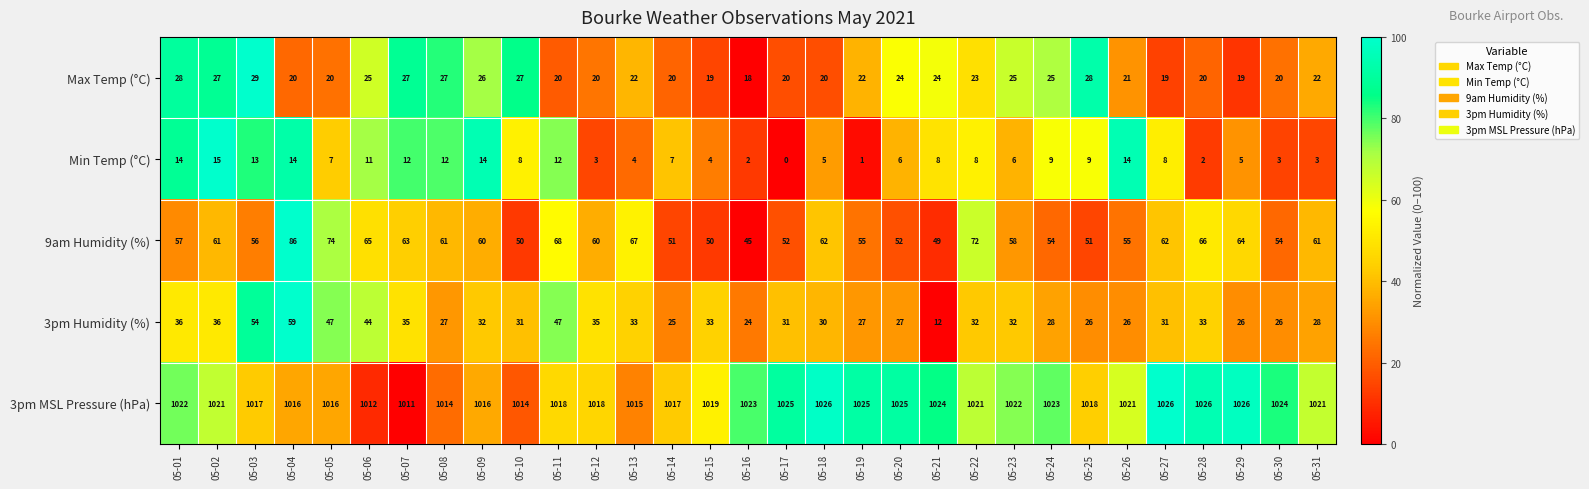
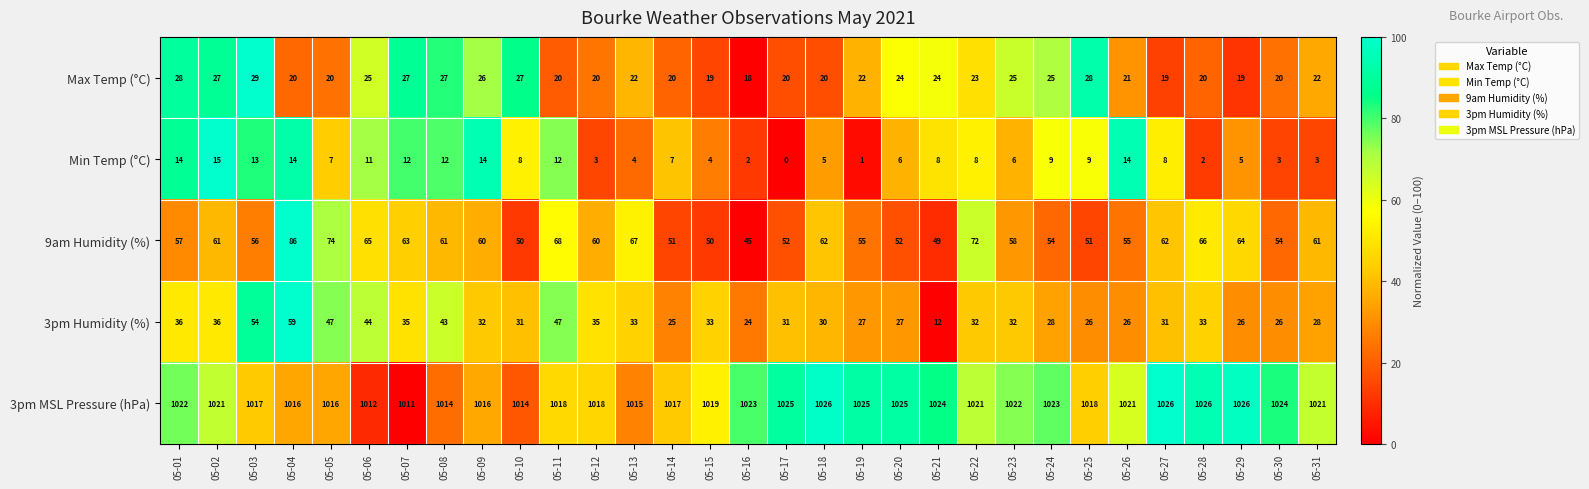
  {
    "Max Temp (°C)": {
      "05-01": 28,
      "05-02": 27,
      "05-03": 29,
      "05-04": 20,
      "05-05": 20,
      "05-06": 25,
      "05-07": 27,
      "05-08": 27,
      "05-09": 26,
      "05-10": 27,
      "05-11": 20,
      "05-12": 20,
      "05-13": 22,
      "05-14": 20,
      "05-15": 19,
      "05-16": 18,
      "05-17": 20,
      "05-18": 20,
      "05-19": 22,
      "05-20": 24,
      "05-21": 24,
      "05-22": 23,
      "05-23": 25,
      "05-24": 25,
      "05-25": 28,
      "05-26": 21,
      "05-27": 19,
      "05-28": 20,
      "05-29": 19,
      "05-30": 20,
      "05-31": 22
    },
    "Min Temp (°C)": {
      "05-01": 14,
      "05-02": 15,
      "05-03": 13,
      "05-04": 14,
      "05-05": 7,
      "05-06": 11,
      "05-07": 12,
      "05-08": 12,
      "05-09": 14,
      "05-10": 8,
      "05-11": 12,
      "05-12": 3,
      "05-13": 4,
      "05-14": 7,
      "05-15": 4,
      "05-16": 2,
      "05-17": 0,
      "05-18": 5,
      "05-19": 1,
      "05-20": 6,
      "05-21": 8,
      "05-22": 8,
      "05-23": 6,
      "05-24": 9,
      "05-25": 9,
      "05-26": 14,
      "05-27": 8,
      "05-28": 2,
      "05-29": 5,
      "05-30": 3,
      "05-31": 3
    },
    "9am Humidity (%)": {
      "05-01": 57,
      "05-02": 61,
      "05-03": 56,
      "05-04": 86,
      "05-05": 74,
      "05-06": 65,
      "05-07": 63,
      "05-08": 61,
      "05-09": 60,
      "05-10": 50,
      "05-11": 68,
      "05-12": 60,
      "05-13": 67,
      "05-14": 51,
      "05-15": 50,
      "05-16": 45,
      "05-17": 52,
      "05-18": 62,
      "05-19": 55,
      "05-20": 52,
      "05-21": 49,
      "05-22": 72,
      "05-23": 58,
      "05-24": 54,
      "05-25": 51,
      "05-26": 55,
      "05-27": 62,
      "05-28": 66,
      "05-29": 64,
      "05-30": 54,
      "05-31": 61
    },
    "3pm Humidity (%)": {
      "05-01": 36,
      "05-02": 36,
      "05-03": 54,
      "05-04": 59,
      "05-05": 47,
      "05-06": 44,
      "05-07": 35,
-     "05-08": 27,
+     "05-08": 43,
      "05-09": 32,
      "05-10": 31,
      "05-11": 47,
      "05-12": 35,
      "05-13": 33,
      "05-14": 25,
      "05-15": 33,
      "05-16": 24,
      "05-17": 31,
      "05-18": 30,
      "05-19": 27,
      "05-20": 27,
      "05-21": 12,
      "05-22": 32,
      "05-23": 32,
      "05-24": 28,
      "05-25": 26,
      "05-26": 26,
      "05-27": 31,
      "05-28": 33,
      "05-29": 26,
      "05-30": 26,
      "05-31": 28
    },
    "3pm MSL Pressure (hPa)": {
      "05-01": 1022,
      "05-02": 1021,
      "05-03": 1017,
      "05-04": 1016,
      "05-05": 1016,
      "05-06": 1012,
      "05-07": 1011,
      "05-08": 1014,
      "05-09": 1016,
      "05-10": 1014,
      "05-11": 1018,
      "05-12": 1018,
      "05-13": 1015,
      "05-14": 1017,
      "05-15": 1019,
      "05-16": 1023,
      "05-17": 1025,
      "05-18": 1026,
      "05-19": 1025,
      "05-20": 1025,
      "05-21": 1024,
      "05-22": 1021,
      "05-23": 1022,
      "05-24": 1023,
      "05-25": 1018,
      "05-26": 1021,
      "05-27": 1026,
      "05-28": 1026,
      "05-29": 1026,
      "05-30": 1024,
      "05-31": 1021
    }
  }
